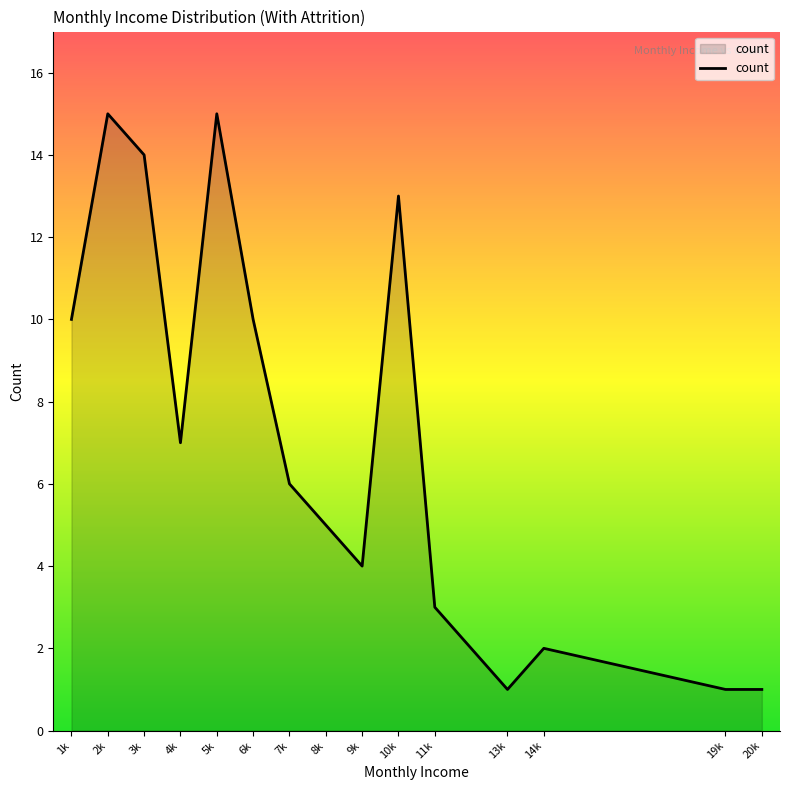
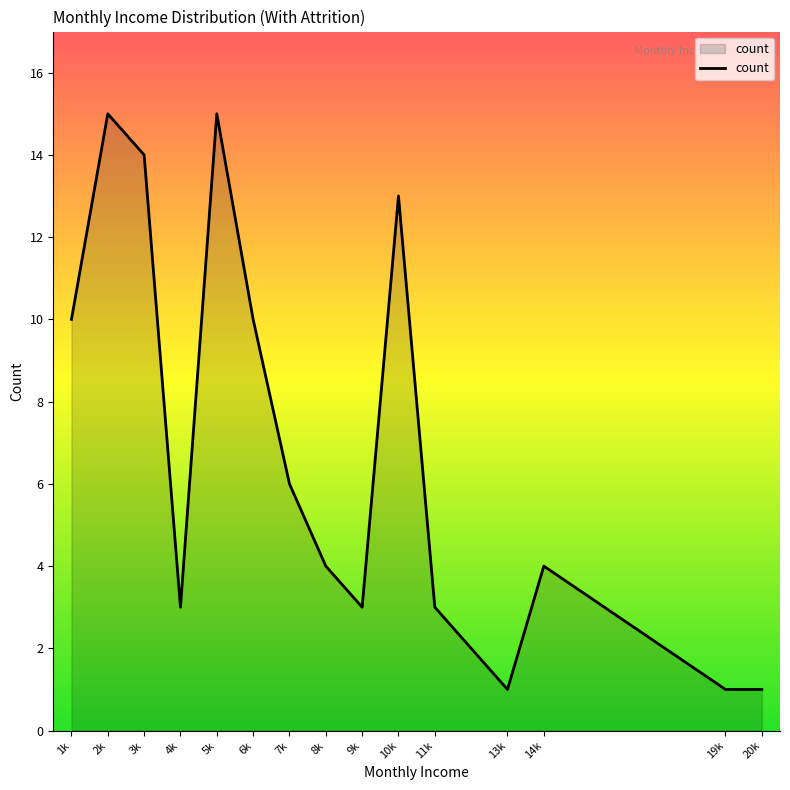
  {
    "1k": 10,
    "2k": 15,
    "3k": 14,
-   "4k": 7,
+   "4k": 3,
    "5k": 15,
    "6k": 10,
    "7k": 6,
-   "8k": 5,
-   "9k": 4,
+   "8k": 4,
+   "9k": 3,
    "10k": 13,
    "11k": 3,
    "13k": 1,
-   "14k": 2,
+   "14k": 4,
    "19k": 1,
    "20k": 1
  }
